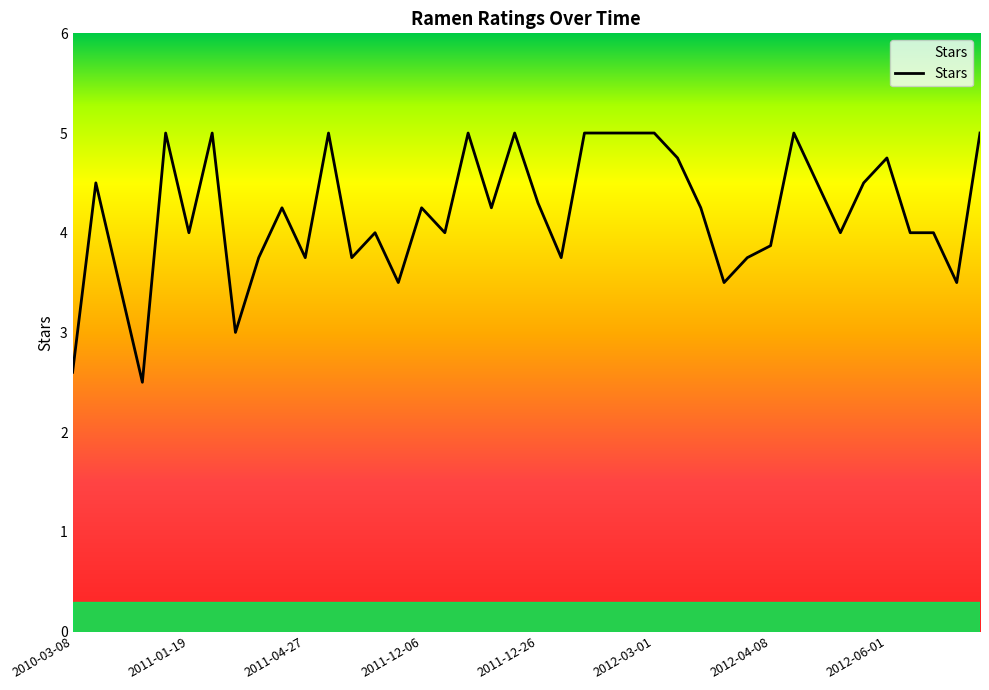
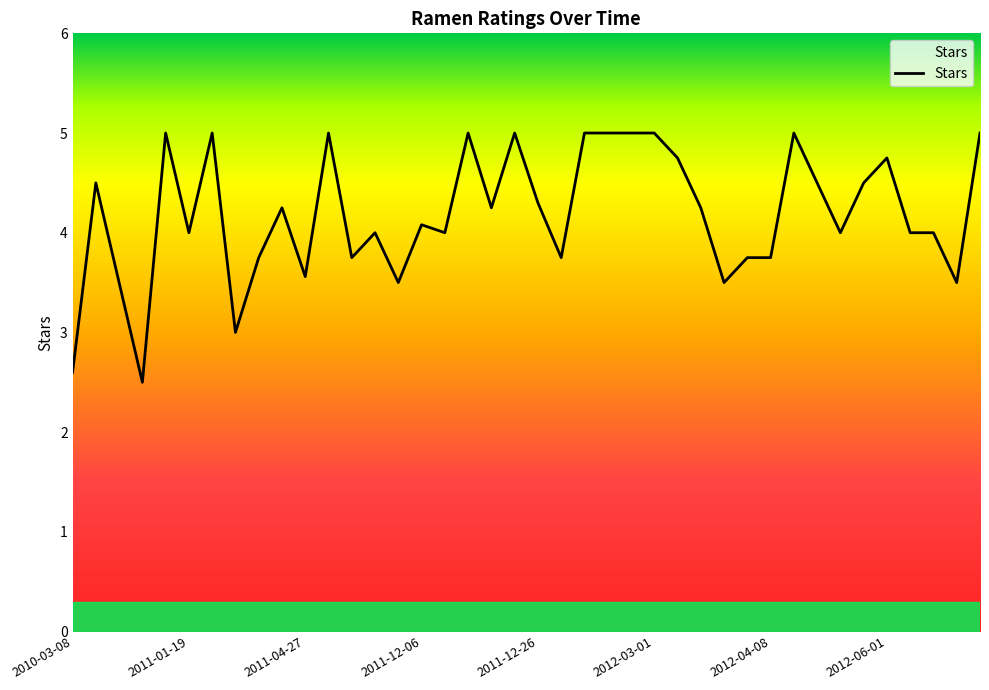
  {
    "2010-03-08": 2.6,
    "2011-01-19": 4.0,
-   "2011-04-27": 3.8,
-   "2011-12-06": 4.3,
+   "2011-04-27": 3.6,
+   "2011-12-06": 4.1,
    "2011-12-26": 4.3,
    "2012-03-01": 5.0,
-   "2012-04-08": 3.9,
+   "2012-04-08": 3.8,
    "2012-06-01": 4.8
  }
